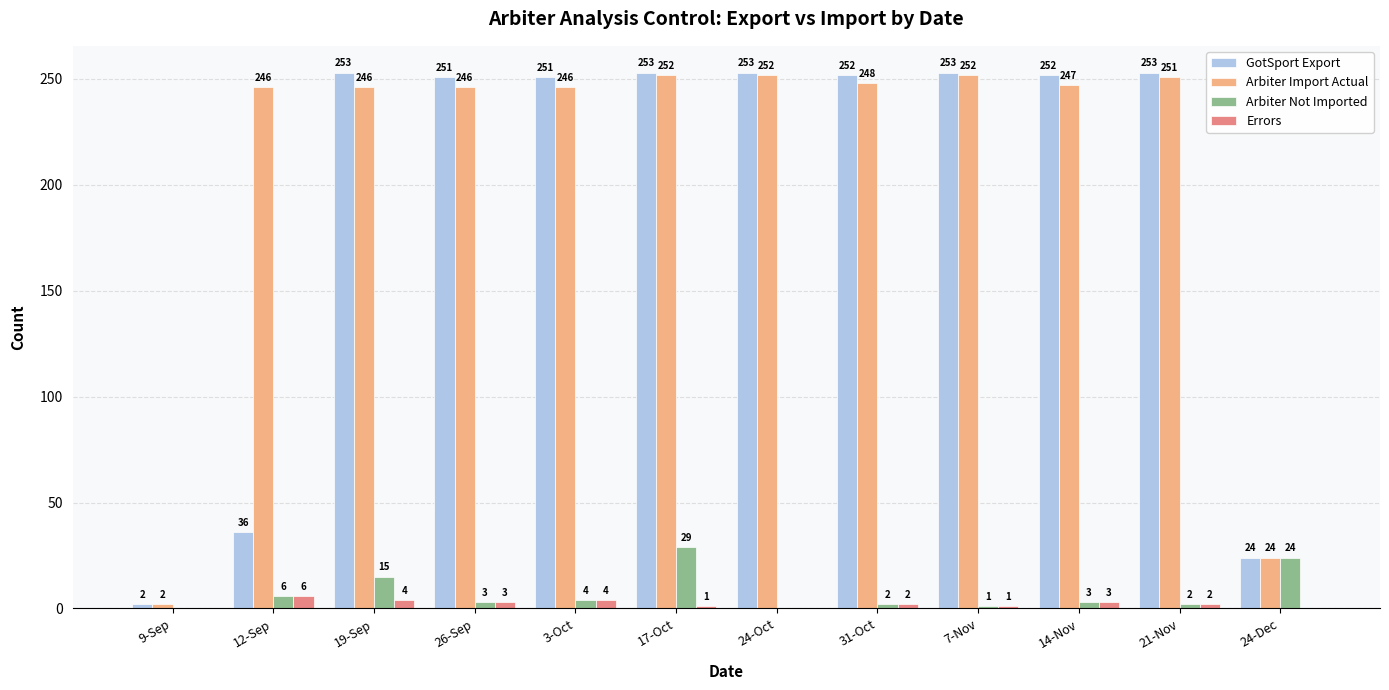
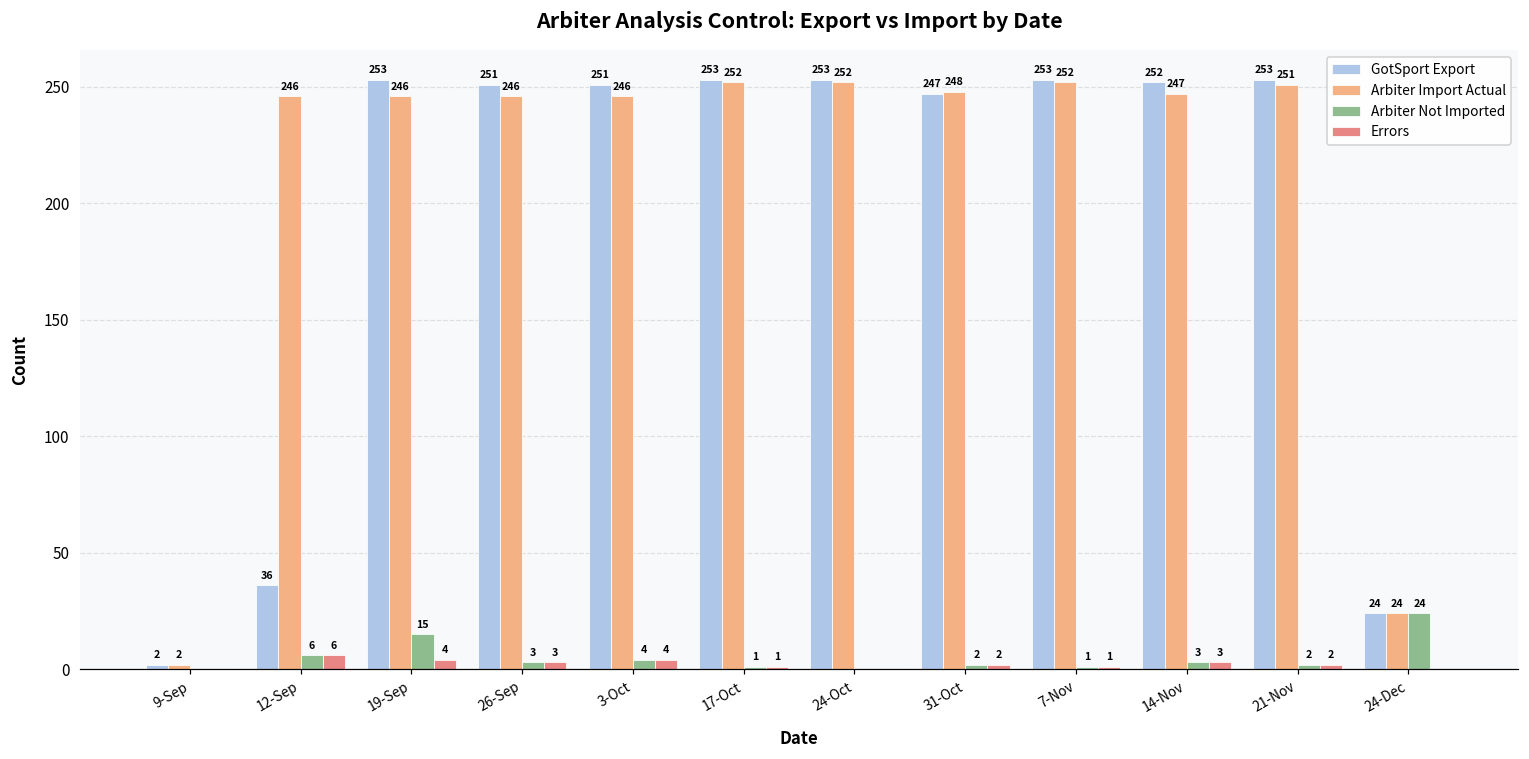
  {
    "GotSport Export": {
      "9-Sep": 2,
      "12-Sep": 36,
      "19-Sep": 253,
      "26-Sep": 251,
      "3-Oct": 251,
      "17-Oct": 253,
      "24-Oct": 253,
-     "31-Oct": 252,
+     "31-Oct": 247,
      "7-Nov": 253,
      "14-Nov": 252,
      "21-Nov": 253,
      "24-Dec": 24
    },
    "Arbiter Not Imported": {
      "12-Sep": 6,
      "19-Sep": 15,
      "26-Sep": 3,
      "3-Oct": 4,
-     "17-Oct": 29,
+     "17-Oct": 1,
      "31-Oct": 2,
      "7-Nov": 1,
      "14-Nov": 3,
      "21-Nov": 2,
      "24-Dec": 24
    }
  }
